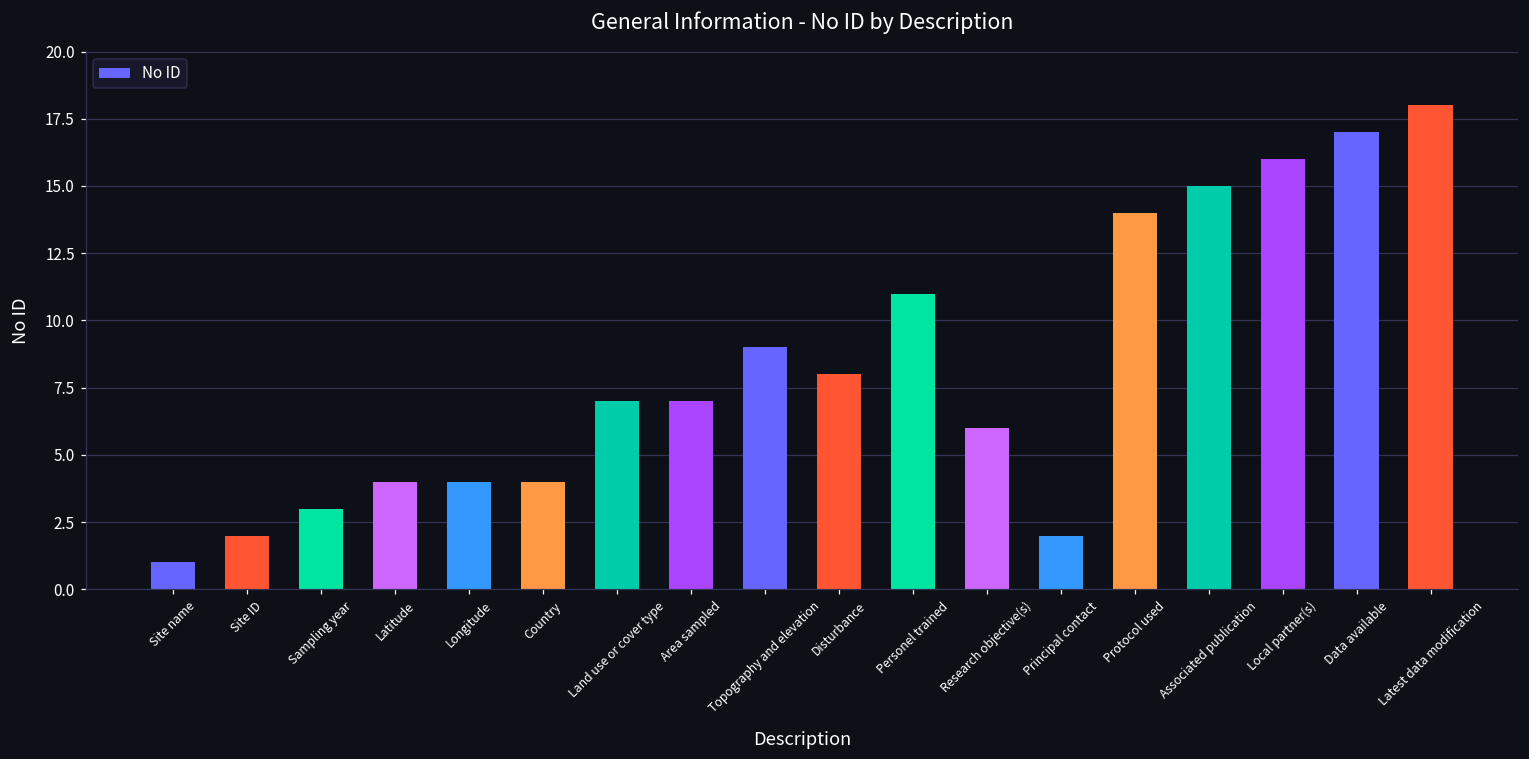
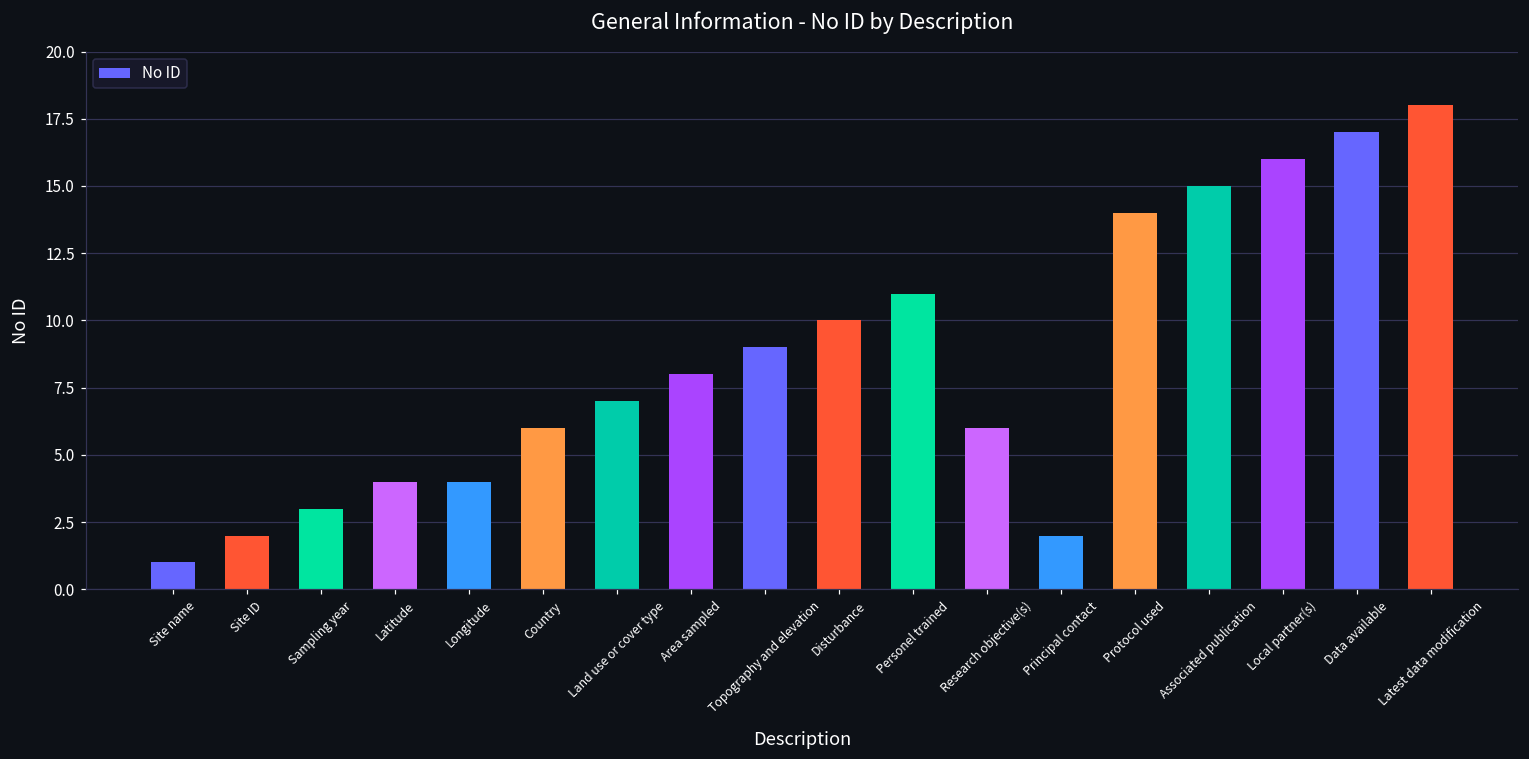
  {
    "Site name": 1,
    "Site ID": 2,
    "Sampling year": 3,
    "Latitude": 4,
    "Longitude": 4,
-   "Country": 4,
+   "Country": 6,
    "Land use or cover type": 7,
-   "Area sampled": 7,
+   "Area sampled": 8,
    "Topography and elevation": 9,
-   "Disturbance": 8,
+   "Disturbance": 10,
    "Personel trained": 11,
    "Research objective(s)": 6,
    "Principal contact": 2,
    "Protocol used": 14,
    "Associated publication": 15,
    "Local partner(s)": 16,
    "Data available": 17,
    "Latest data modification": 18
  }
